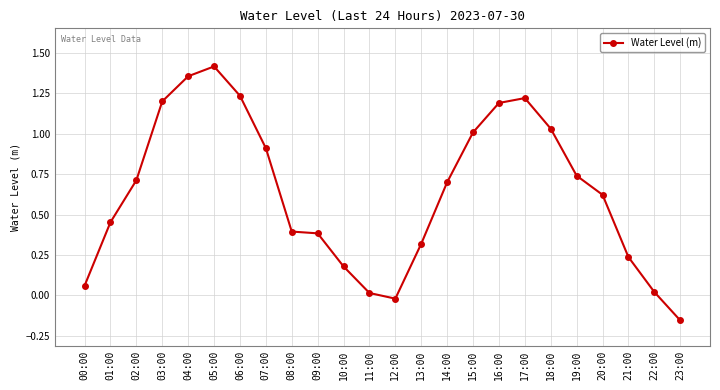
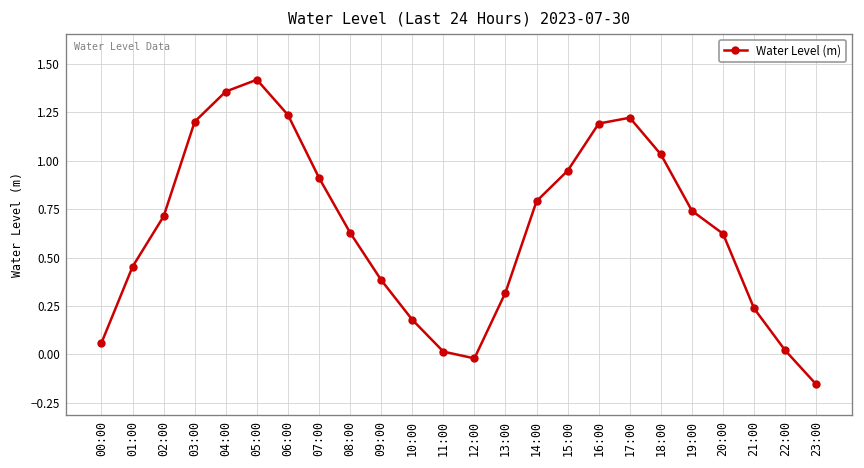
  {
    "00:00": 0.06,
    "01:00": 0.45,
    "02:00": 0.71,
    "03:00": 1.20,
    "04:00": 1.36,
    "05:00": 1.42,
    "06:00": 1.24,
    "07:00": 0.91,
-   "08:00": 0.39,
+   "08:00": 0.63,
    "09:00": 0.38,
    "10:00": 0.18,
    "11:00": 0.01,
    "12:00": -0.02,
    "13:00": 0.32,
-   "14:00": 0.70,
-   "15:00": 1.01,
+   "14:00": 0.79,
+   "15:00": 0.95,
    "16:00": 1.19,
    "17:00": 1.22,
    "18:00": 1.03,
    "19:00": 0.74,
    "20:00": 0.62,
    "21:00": 0.24,
    "22:00": 0.02,
    "23:00": -0.15
  }
